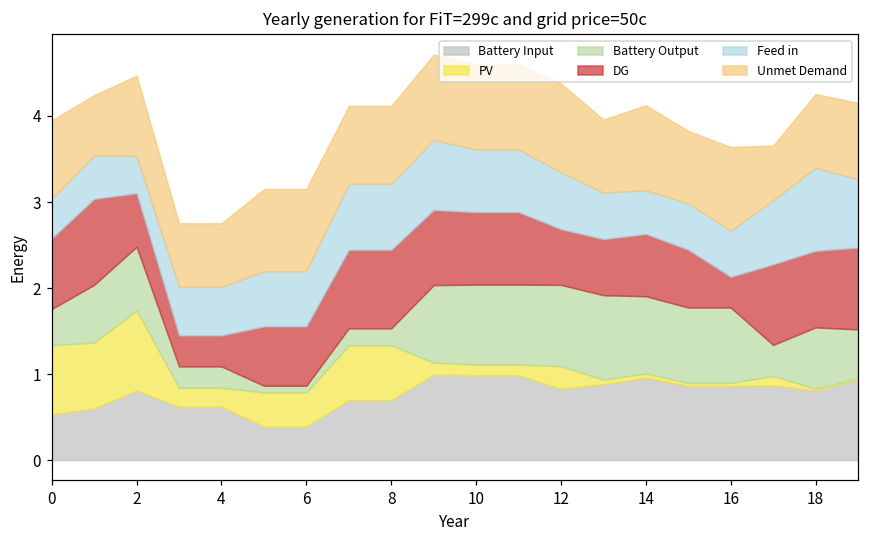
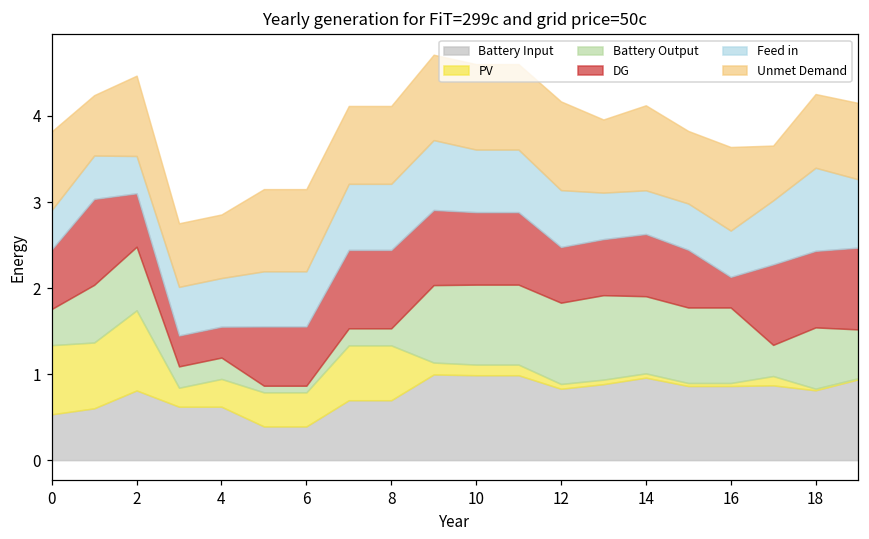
  {
    "PV": {
      "0": 0.8,
      "2": 0.9,
-     "4": 0.2,
+     "4": 0.3,
      "6": 0.4,
      "8": 0.6,
      "10": 0.1,
-     "12": 0.3,
+     "12": 0.1,
      "14": 0.0,
      "16": 0.0
    },
    "DG": {
-     "0": 0.8,
+     "0": 0.7,
      "2": 0.6,
      "4": 0.4,
      "6": 0.7,
      "8": 0.9,
      "10": 0.8,
      "12": 0.6,
      "14": 0.7,
      "16": 0.4,
      "18": 0.9
    },
    "Unmet Demand": {
      "0": 0.9,
      "2": 0.9,
      "4": 0.7,
      "6": 1.0,
      "8": 0.9,
      "12": 1.0,
      "14": 1.0,
      "16": 1.0,
      "18": 0.9
    }
  }
